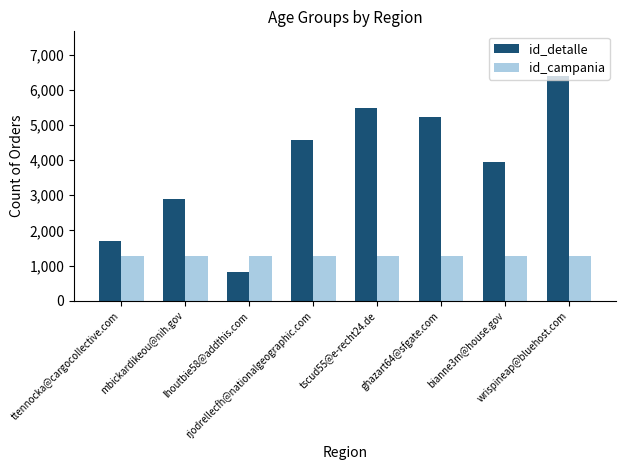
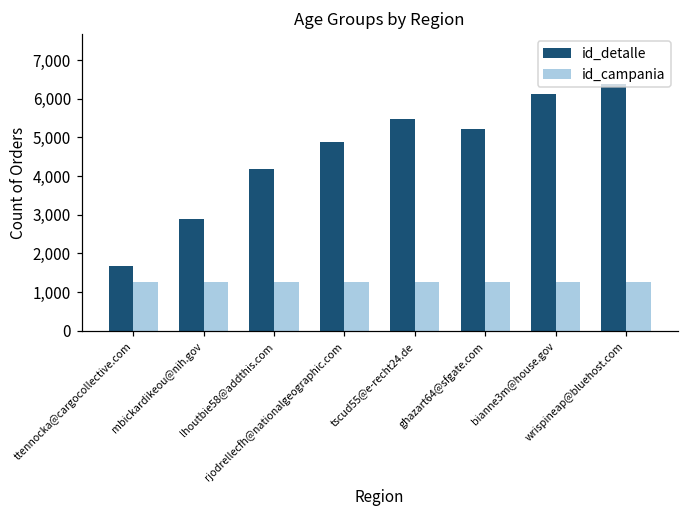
  {
    "id_detalle": {
      "ttennocka@cargocollective.com": "1,700",
      "mbickardikeou@nih.gov": "2,900",
-     "lhoutbie58@addthis.com": "800",
-     "rjodrellecfh@nationalgeographic.com": "4,600",
+     "lhoutbie58@addthis.com": "4,200",
+     "rjodrellecfh@nationalgeographic.com": "4,900",
      "tscud55@e-recht24.de": "5,500",
      "ghazart64@sfgate.com": "5,200",
-     "bianne3m@house.gov": "4,000"
+     "bianne3m@house.gov": "6,100"
    },
    "id_campania": {
      "ttennocka@cargocollective.com": "1,300",
      "mbickardikeou@nih.gov": "1,300",
      "lhoutbie58@addthis.com": "1,300",
      "rjodrellecfh@nationalgeographic.com": "1,300",
      "tscud55@e-recht24.de": "1,300",
      "ghazart64@sfgate.com": "1,300",
      "bianne3m@house.gov": "1,300",
      "wrispineap@bluehost.com": "1,300"
    }
  }
